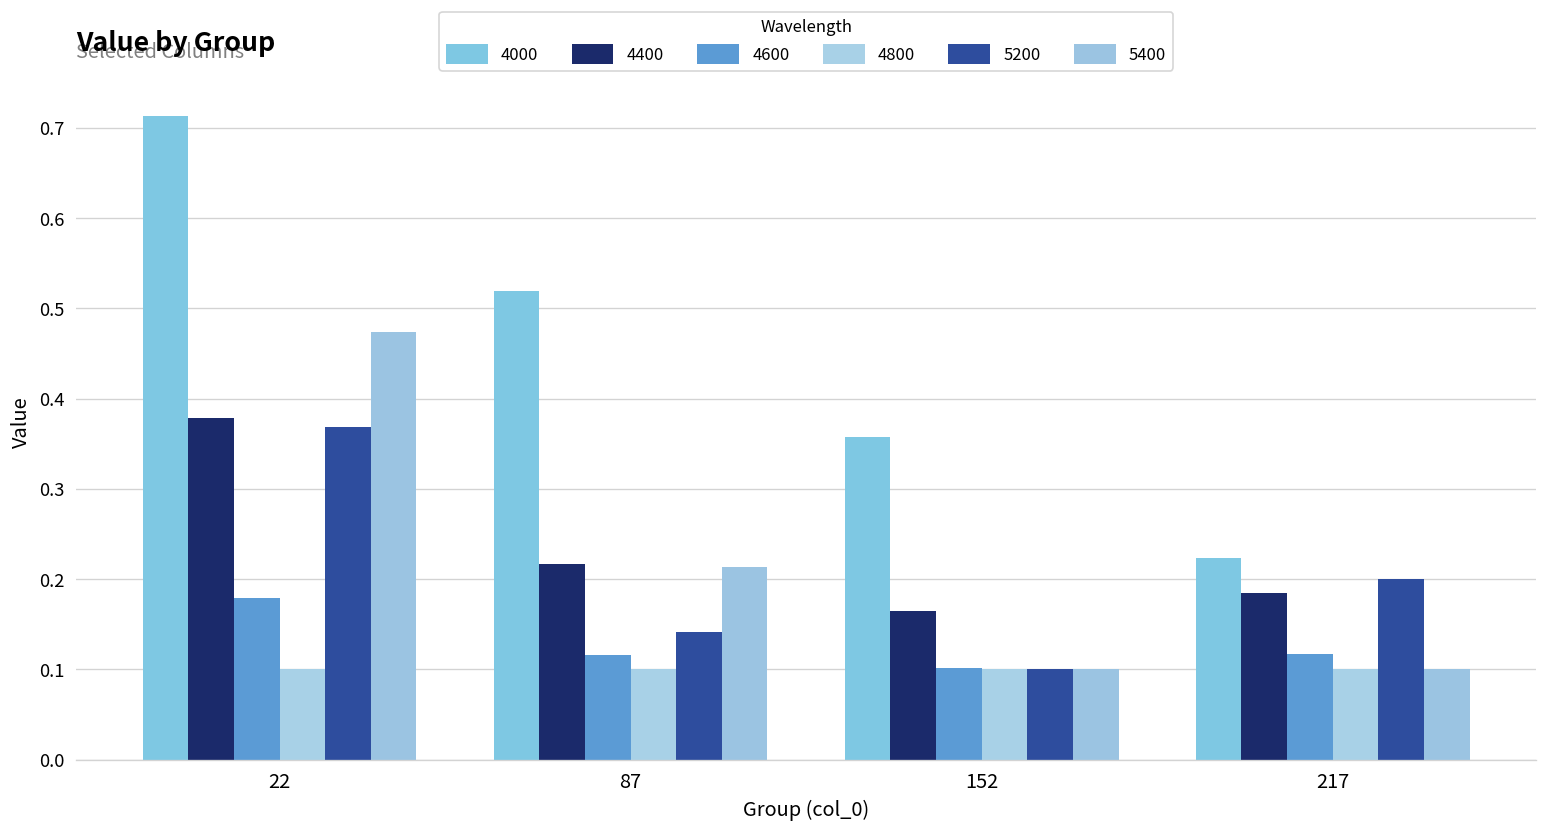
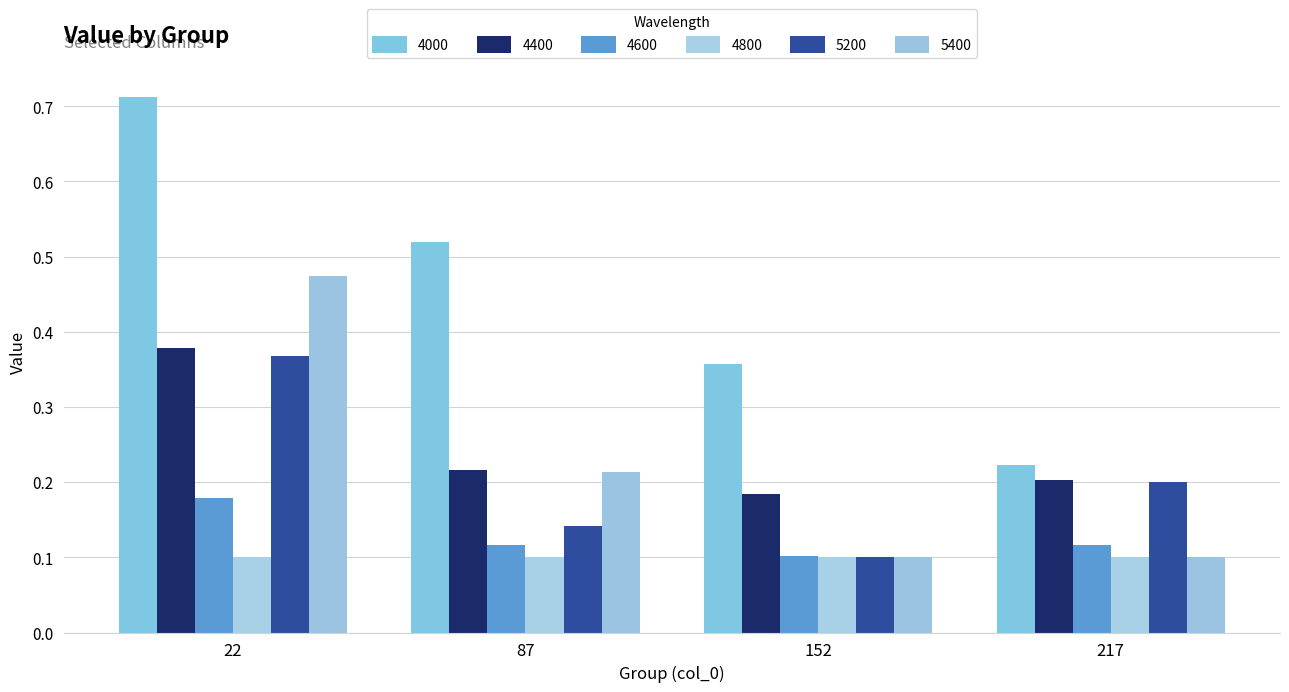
  {
    "4400": {
      "22": 0.38,
      "87": 0.22,
-     "152": 0.16,
-     "217": 0.18
+     "152": 0.18,
+     "217": 0.20
    },
    "5200": {
      "22": 0.37,
      "87": 0.14,
      "152": 0.10,
      "217": 0.20
    }
  }
